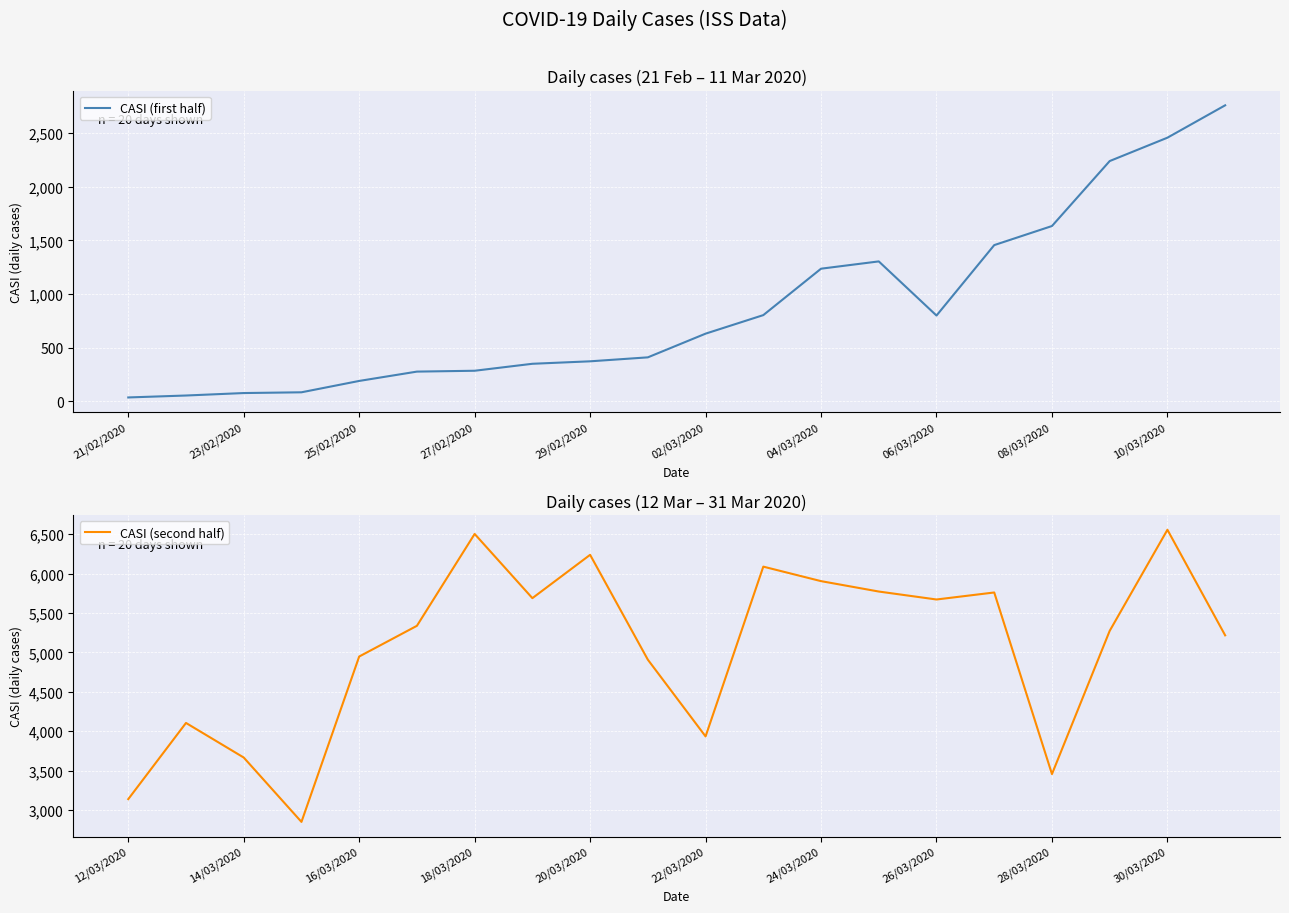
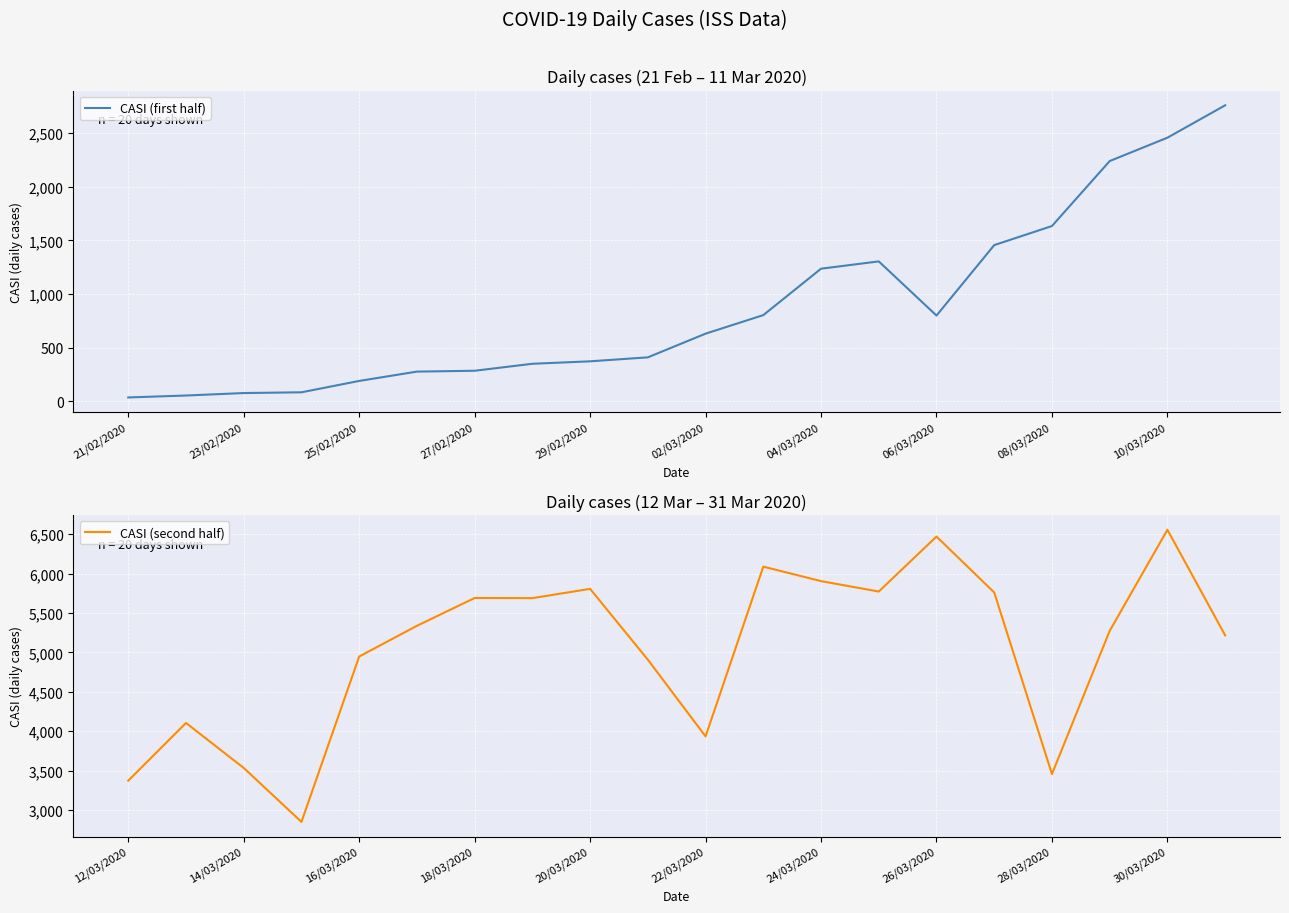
  {
    "Daily cases (21 Feb – 11 Mar 2020)": {
      "21/02/2020": "40",
      "23/02/2020": "80",
      "25/02/2020": "190",
      "27/02/2020": "290",
      "29/02/2020": "370",
      "02/03/2020": "630",
      "04/03/2020": "1,240",
      "06/03/2020": "800",
      "08/03/2020": "1,640",
      "10/03/2020": "2,460"
    },
    "Daily cases (12 Mar – 31 Mar 2020)": {
-     "12/03/2020": "3,100",
-     "14/03/2020": "3,700",
+     "12/03/2020": "3,400",
+     "14/03/2020": "3,500",
      "16/03/2020": "4,900",
-     "18/03/2020": "6,500",
-     "20/03/2020": "6,200",
+     "18/03/2020": "5,700",
+     "20/03/2020": "5,800",
      "22/03/2020": "3,900",
      "24/03/2020": "5,900",
-     "26/03/2020": "5,700",
+     "26/03/2020": "6,500",
      "28/03/2020": "3,500",
      "30/03/2020": "6,600"
    }
  }
